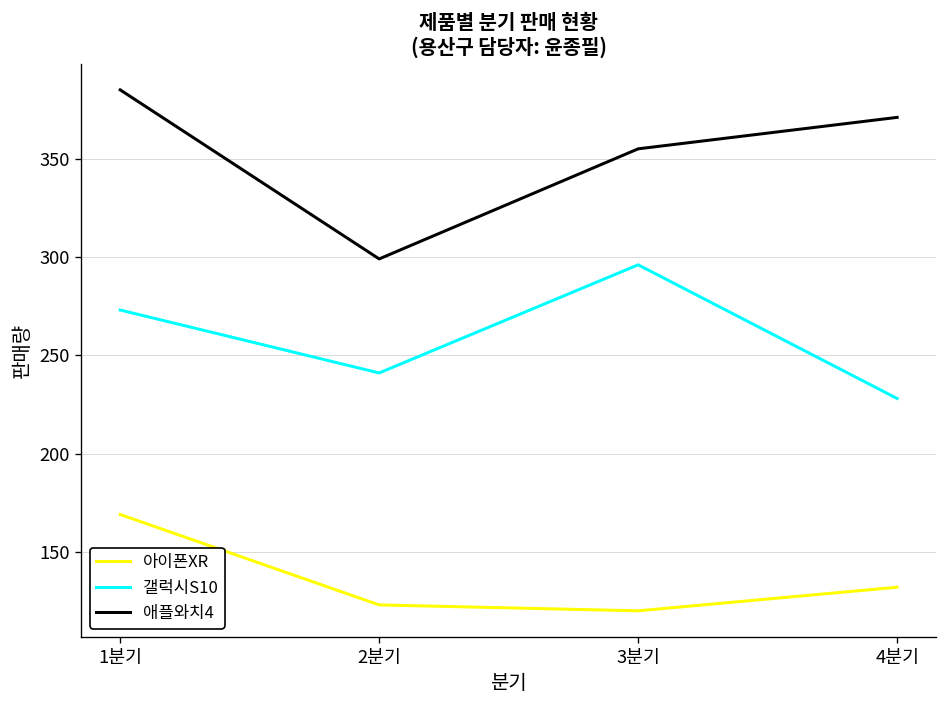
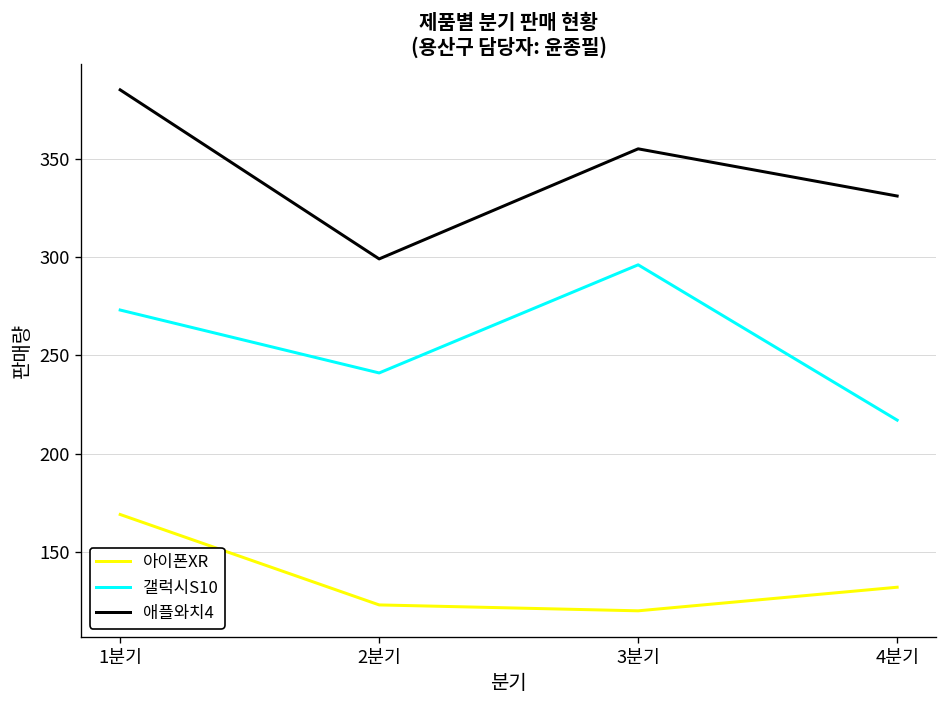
  {
    "아이폰XR": {
      "1분기": 169,
      "2분기": 123,
      "3분기": 120,
      "4분기": 132
    },
    "갤럭시S10": {
      "1분기": 273,
      "2분기": 241,
      "3분기": 296,
-     "4분기": 228
+     "4분기": 217
    },
    "애플와치4": {
      "1분기": 385,
      "2분기": 299,
      "3분기": 355,
-     "4분기": 371
+     "4분기": 331
    }
  }
